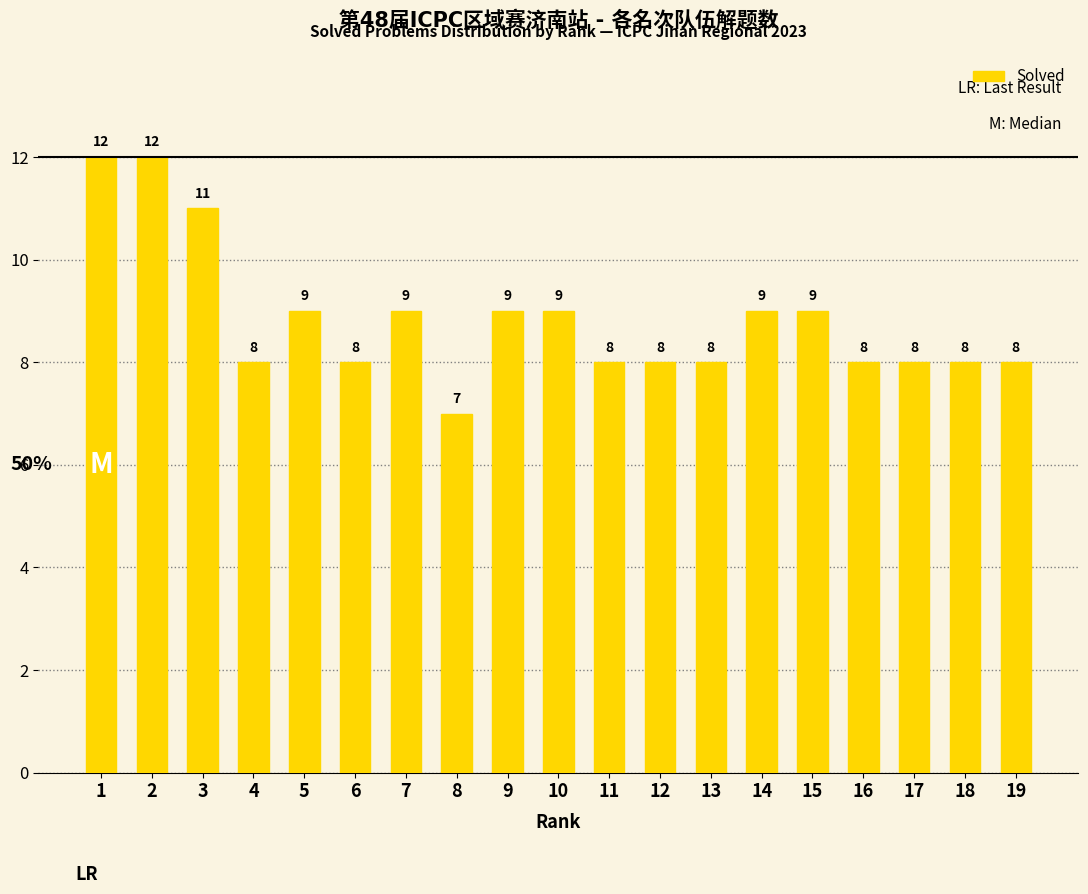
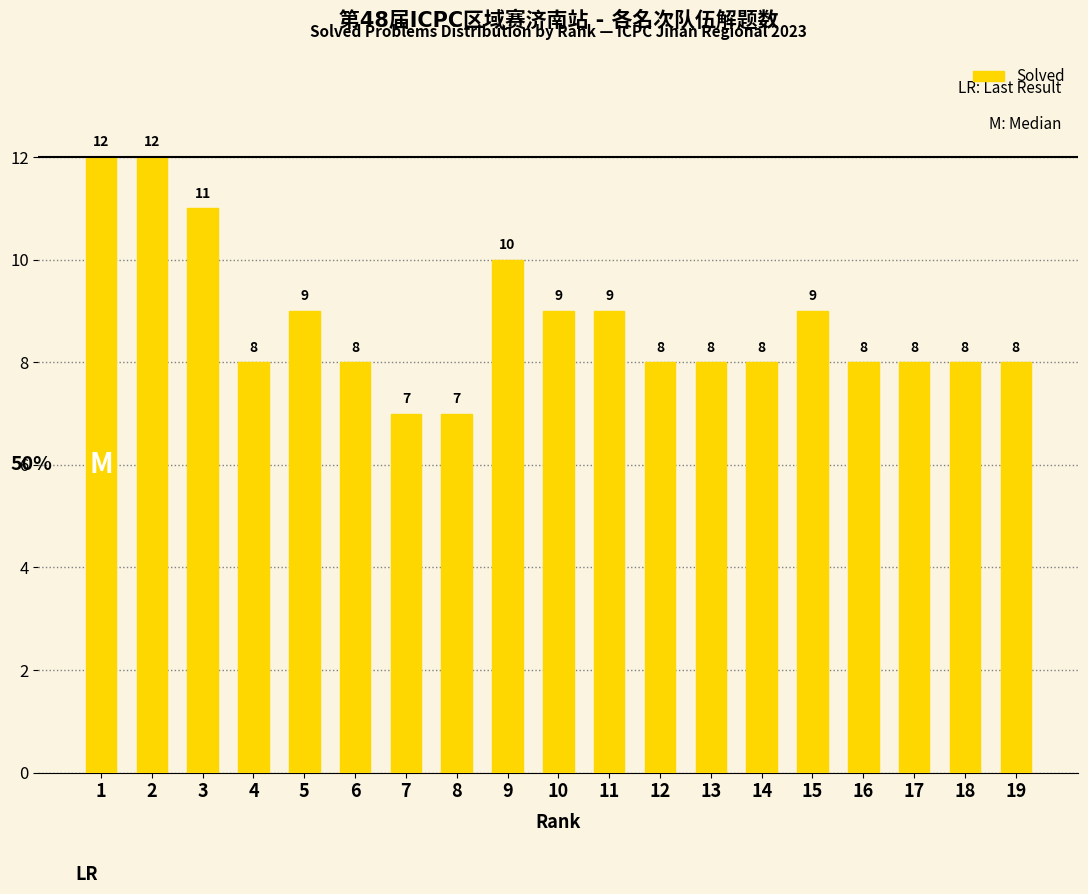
  {
    "1": 12,
    "2": 12,
    "3": 11,
    "4": 8,
    "5": 9,
    "6": 8,
-   "7": 9,
+   "7": 7,
    "8": 7,
-   "9": 9,
+   "9": 10,
    "10": 9,
-   "11": 8,
+   "11": 9,
    "12": 8,
    "13": 8,
-   "14": 9,
+   "14": 8,
    "15": 9,
    "16": 8,
    "17": 8,
    "18": 8,
    "19": 8
  }
